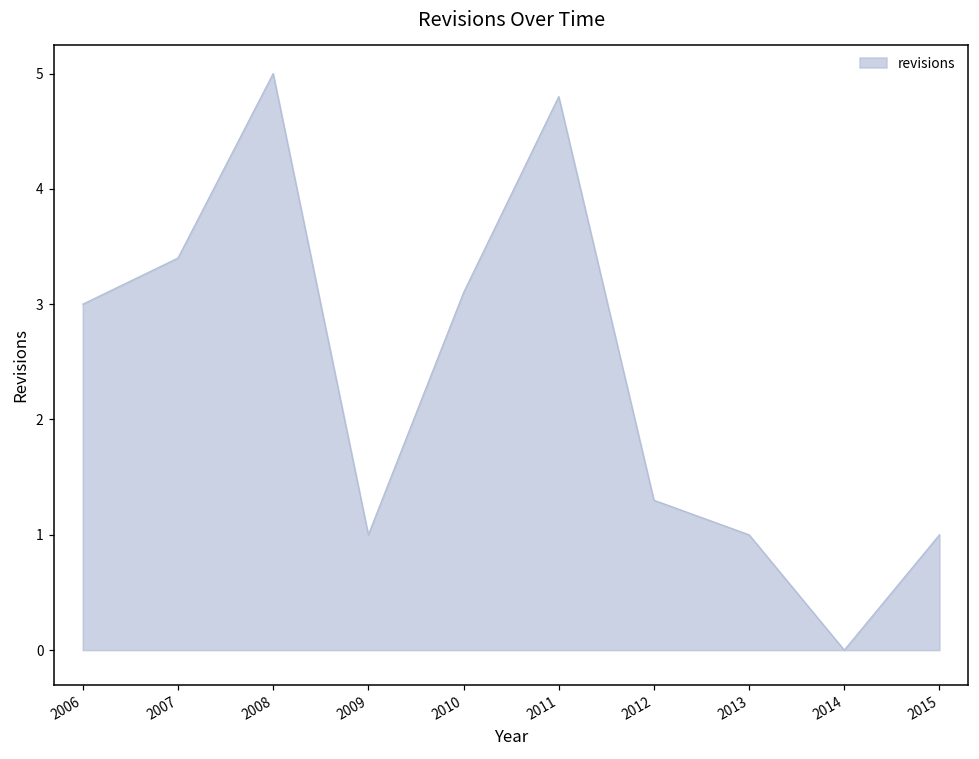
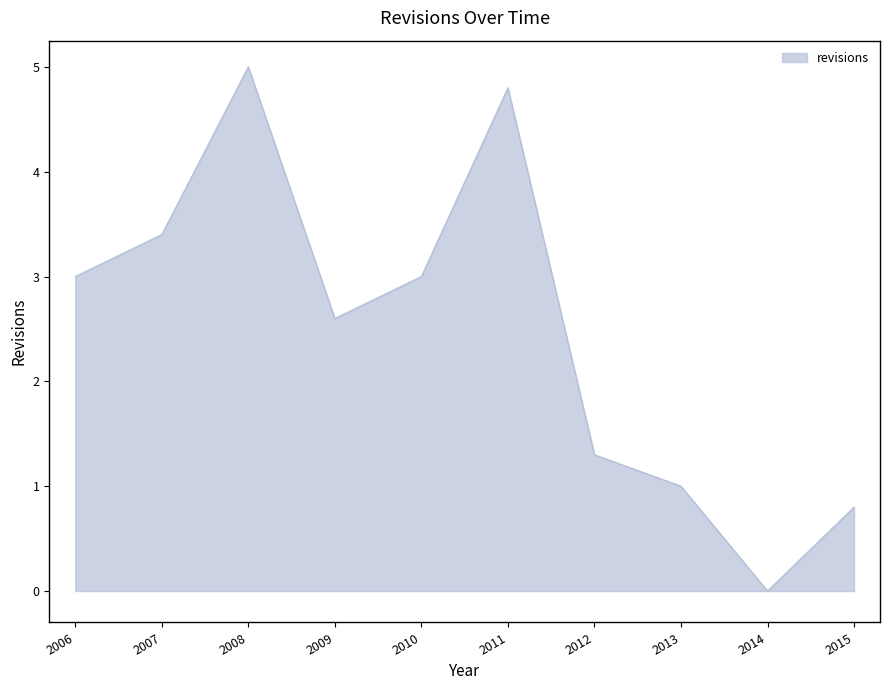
  {
    "2006": 3.0,
    "2007": 3.4,
    "2008": 5.0,
-   "2009": 1.0,
-   "2010": 3.1,
+   "2009": 2.6,
+   "2010": 3.0,
    "2011": 4.8,
    "2012": 1.3,
    "2013": 1.0,
    "2014": 0.0,
-   "2015": 1.0
+   "2015": 0.8
  }
